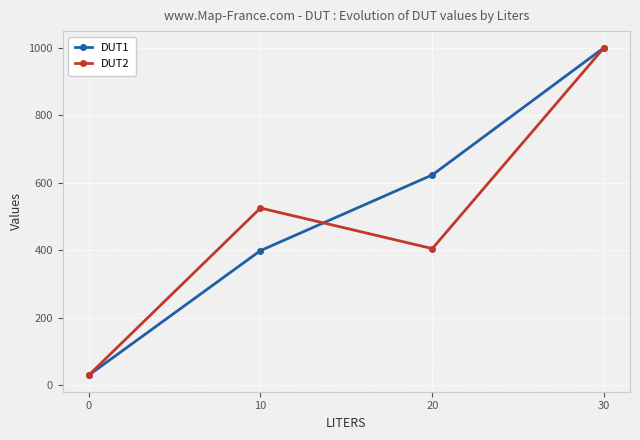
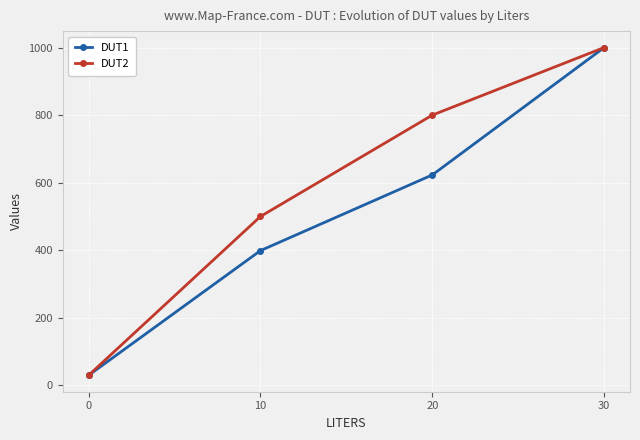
  {
    "DUT1": {
      "10": 400,
      "20": 620
    },
    "DUT2": {
-     "10": 530,
-     "20": 410
+     "10": 500,
+     "20": 800
    }
  }
